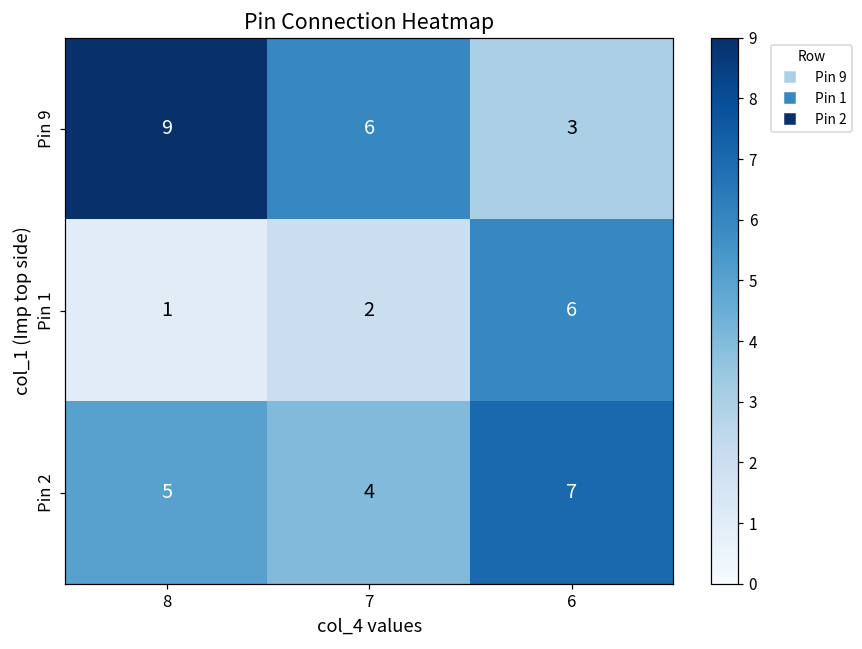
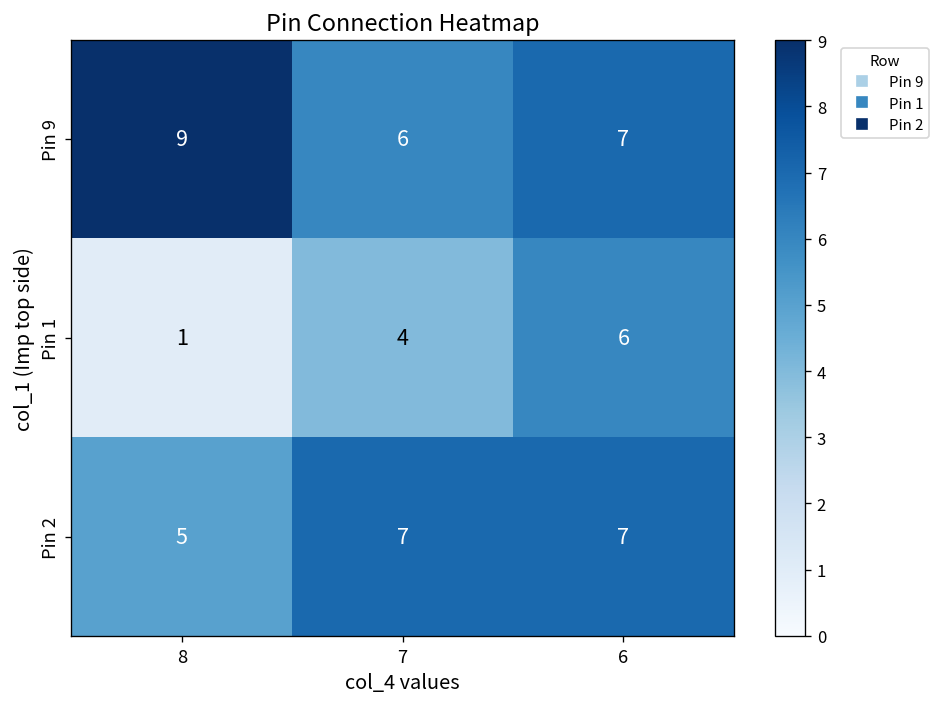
  {
    "Pin 9": {
      "8": 9,
      "7": 6,
-     "6": 3
+     "6": 7
    },
    "Pin 1": {
      "8": 1,
-     "7": 2,
+     "7": 4,
      "6": 6
    },
    "Pin 2": {
      "8": 5,
-     "7": 4,
+     "7": 7,
      "6": 7
    }
  }
